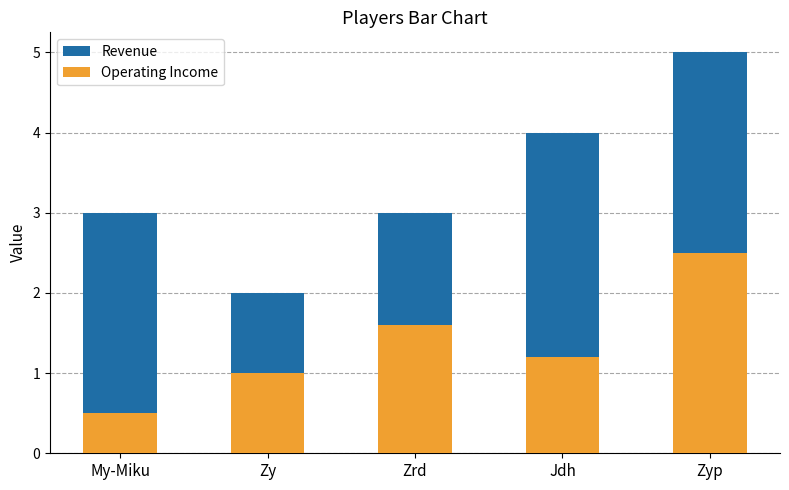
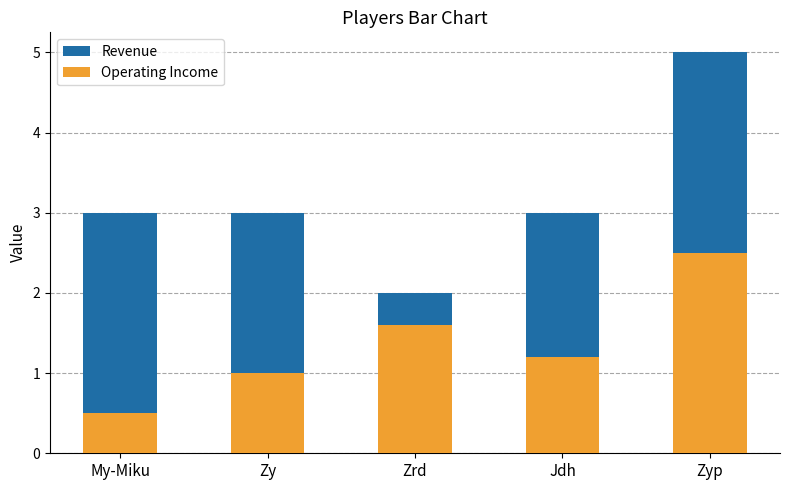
  {
    "Revenue": {
      "My-Miku": 3,
-     "Zy": 2,
-     "Zrd": 3,
-     "Jdh": 4,
+     "Zy": 3,
+     "Zrd": 2,
+     "Jdh": 3,
      "Zyp": 5
    }
  }
